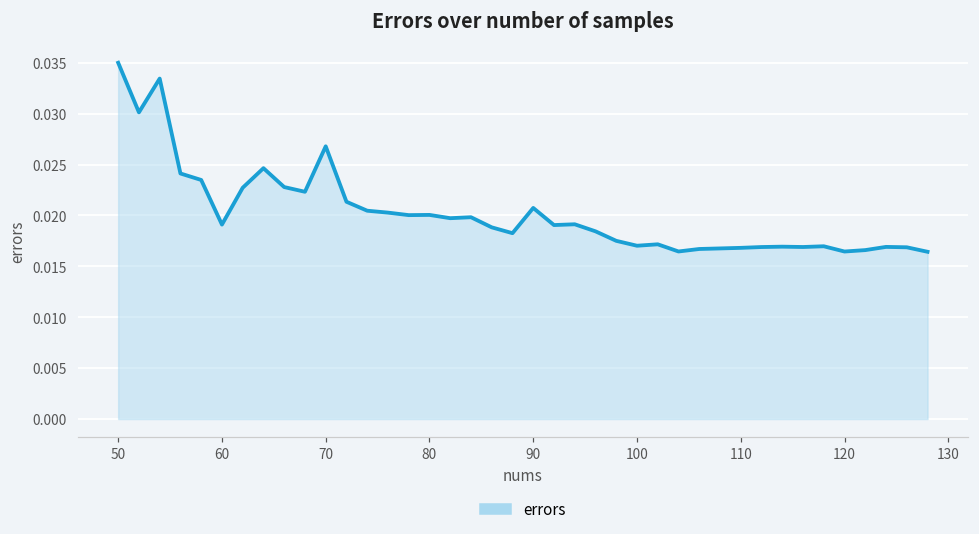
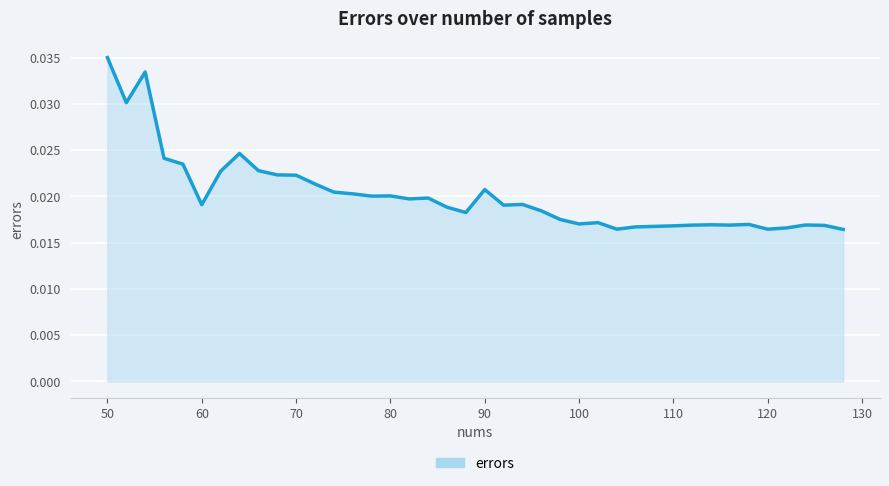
  {
    "50": 0.035,
    "60": 0.019,
-   "70": 0.027,
+   "70": 0.022,
    "80": 0.020,
    "90": 0.021,
    "100": 0.017,
    "110": 0.017,
    "120": 0.016
  }
